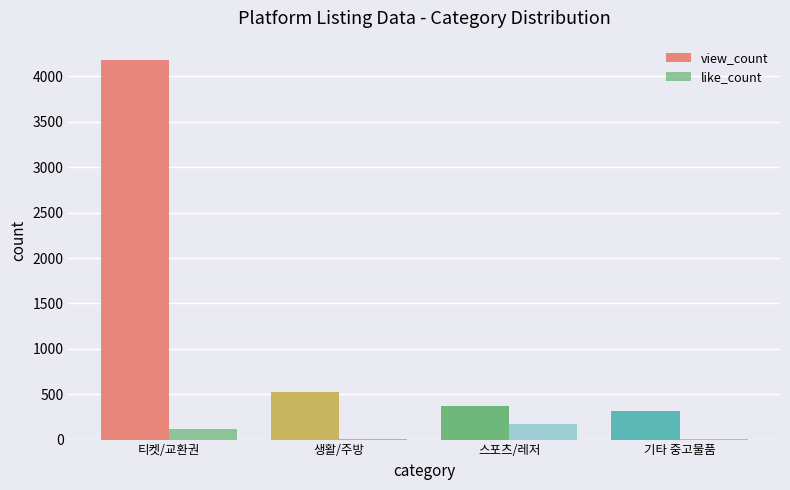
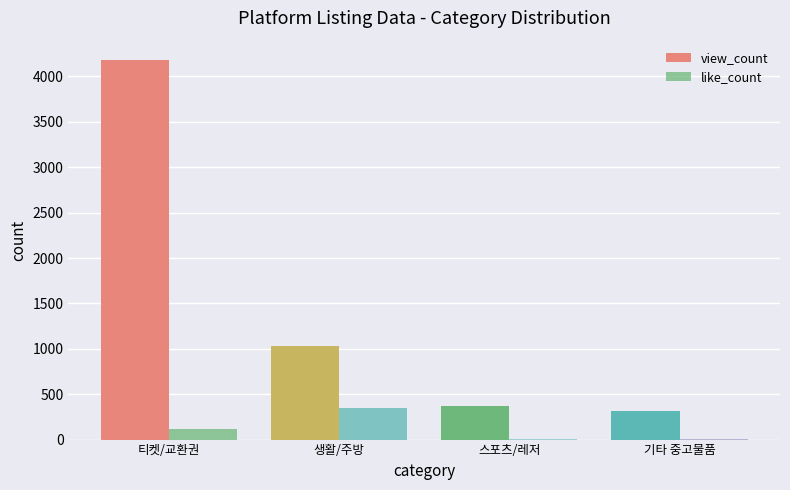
  {
    "view_count": {
      "티켓/교환권": 4200,
-     "생활/주방": 500,
+     "생활/주방": 1000,
      "스포츠/레저": 400,
      "기타 중고물품": 300
    },
    "like_count": {
      "티켓/교환권": 100,
-     "생활/주방": 0,
-     "스포츠/레저": 200
+     "생활/주방": 300,
+     "스포츠/레저": 0
    }
  }
